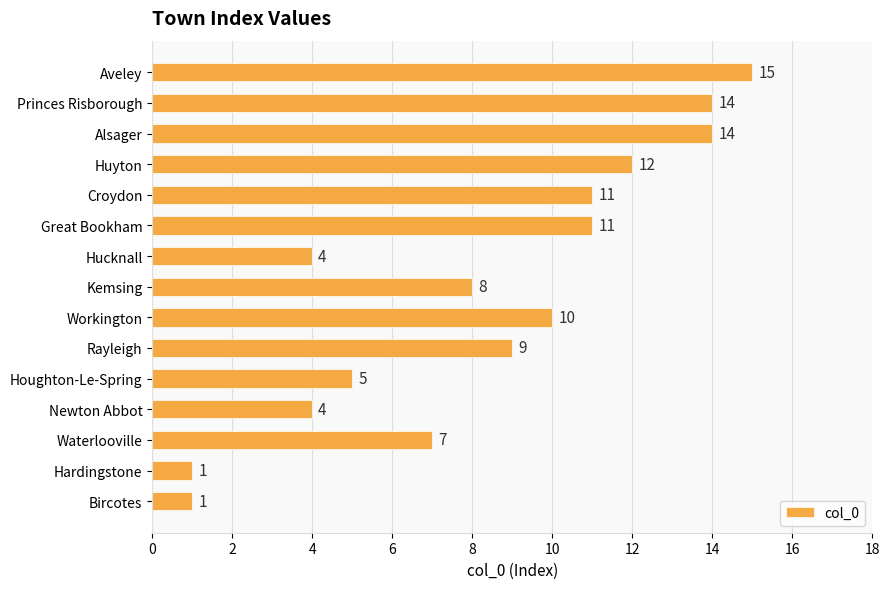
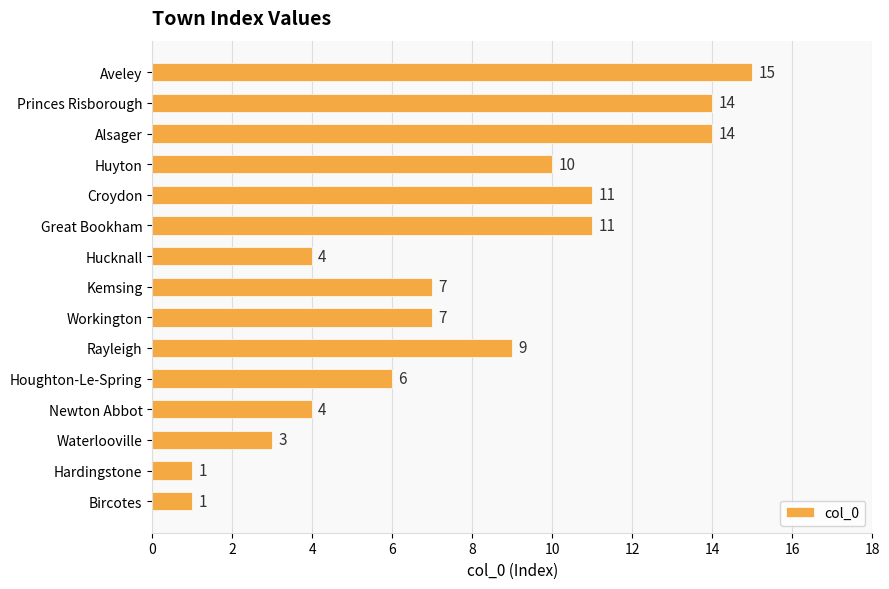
  {
    "Aveley": 15,
    "Princes Risborough": 14,
    "Alsager": 14,
-   "Huyton": 12,
+   "Huyton": 10,
    "Croydon": 11,
    "Great Bookham": 11,
    "Hucknall": 4,
-   "Kemsing": 8,
-   "Workington": 10,
+   "Kemsing": 7,
+   "Workington": 7,
    "Rayleigh": 9,
-   "Houghton-Le-Spring": 5,
+   "Houghton-Le-Spring": 6,
    "Newton Abbot": 4,
-   "Waterlooville": 7,
+   "Waterlooville": 3,
    "Hardingstone": 1,
    "Bircotes": 1
  }
